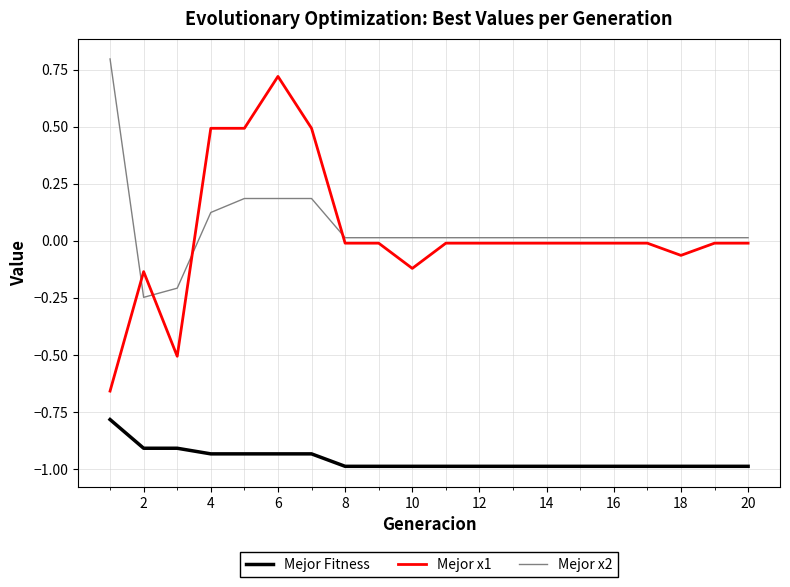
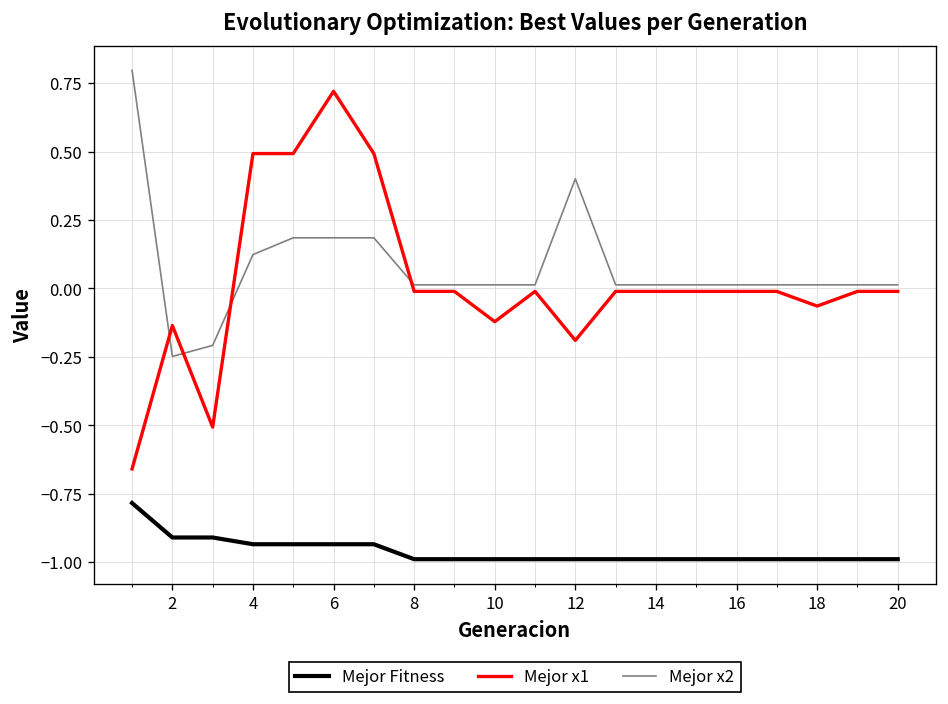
  {
    "Mejor Fitness": {
      "2": -0.91,
      "4": -0.93,
      "6": -0.93,
      "8": -0.99,
      "10": -0.99,
      "12": -0.99,
      "14": -0.99,
      "16": -0.99,
      "18": -0.99,
      "20": -0.99
    },
    "Mejor x1": {
      "2": -0.14,
      "4": 0.49,
      "6": 0.72,
      "8": -0.01,
      "10": -0.12,
-     "12": -0.01,
+     "12": -0.19,
      "14": -0.01,
      "16": -0.01,
      "18": -0.06,
      "20": -0.01
    },
    "Mejor x2": {
      "2": -0.25,
      "4": 0.12,
      "6": 0.18,
      "8": 0.01,
      "10": 0.01,
-     "12": 0.01,
+     "12": 0.40,
      "14": 0.01,
      "16": 0.01,
      "18": 0.01,
      "20": 0.01
    }
  }
